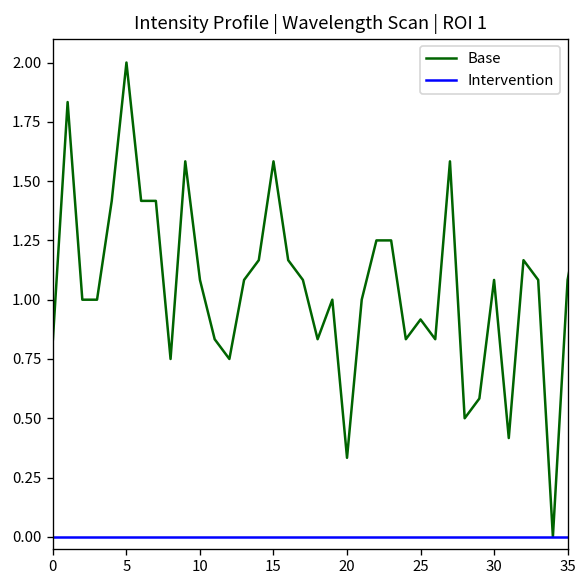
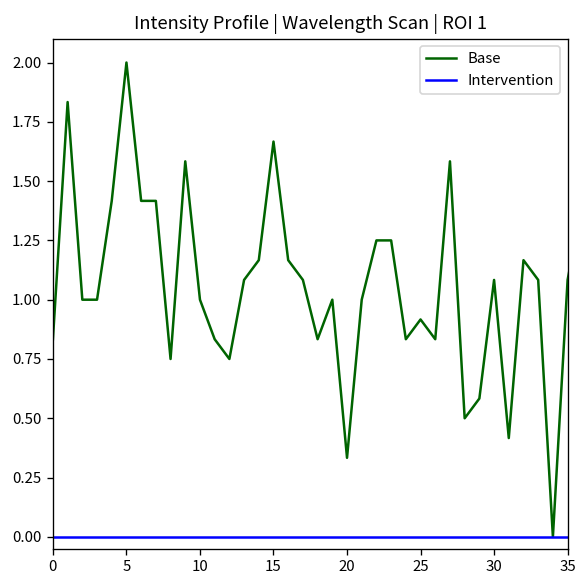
  {
    "Base": {
      "0": 0.83,
      "5": 2.00,
-     "10": 1.08,
-     "15": 1.58,
+     "10": 1.00,
+     "15": 1.67,
      "20": 0.33,
      "25": 0.92,
      "30": 1.08,
      "35": 1.08
    },
    "Intervention": {
      "0": 0.00,
      "5": 0.00,
      "10": 0.00,
      "15": 0.00,
      "20": 0.00,
      "25": 0.00,
      "30": 0.00,
      "35": 0.00
    }
  }
